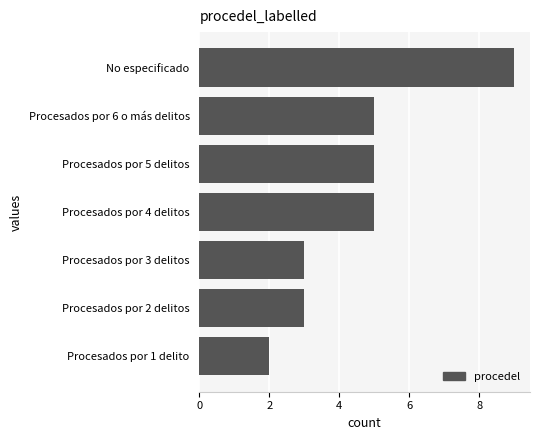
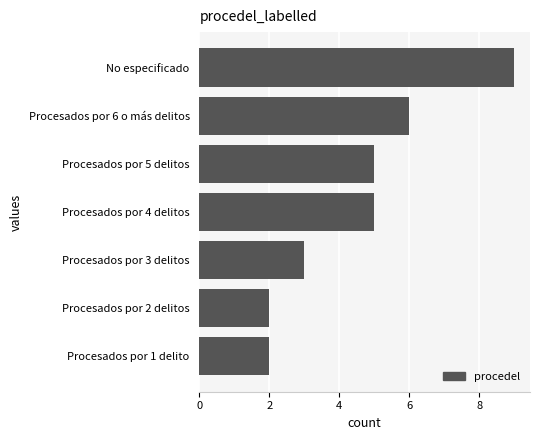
  {
    "No especificado": 9,
-   "Procesados por 6 o más delitos": 5,
+   "Procesados por 6 o más delitos": 6,
    "Procesados por 5 delitos": 5,
    "Procesados por 4 delitos": 5,
    "Procesados por 3 delitos": 3,
-   "Procesados por 2 delitos": 3,
+   "Procesados por 2 delitos": 2,
    "Procesados por 1 delito": 2
  }
